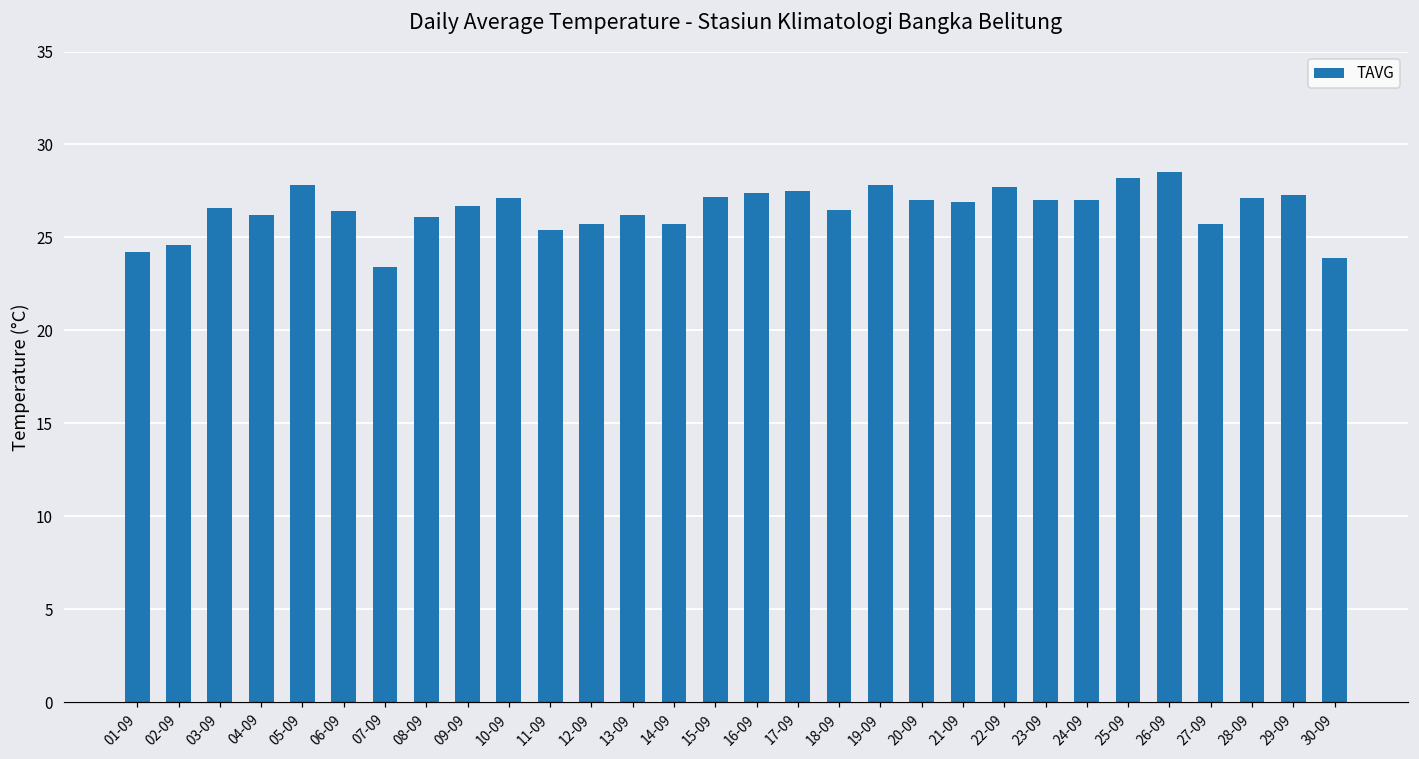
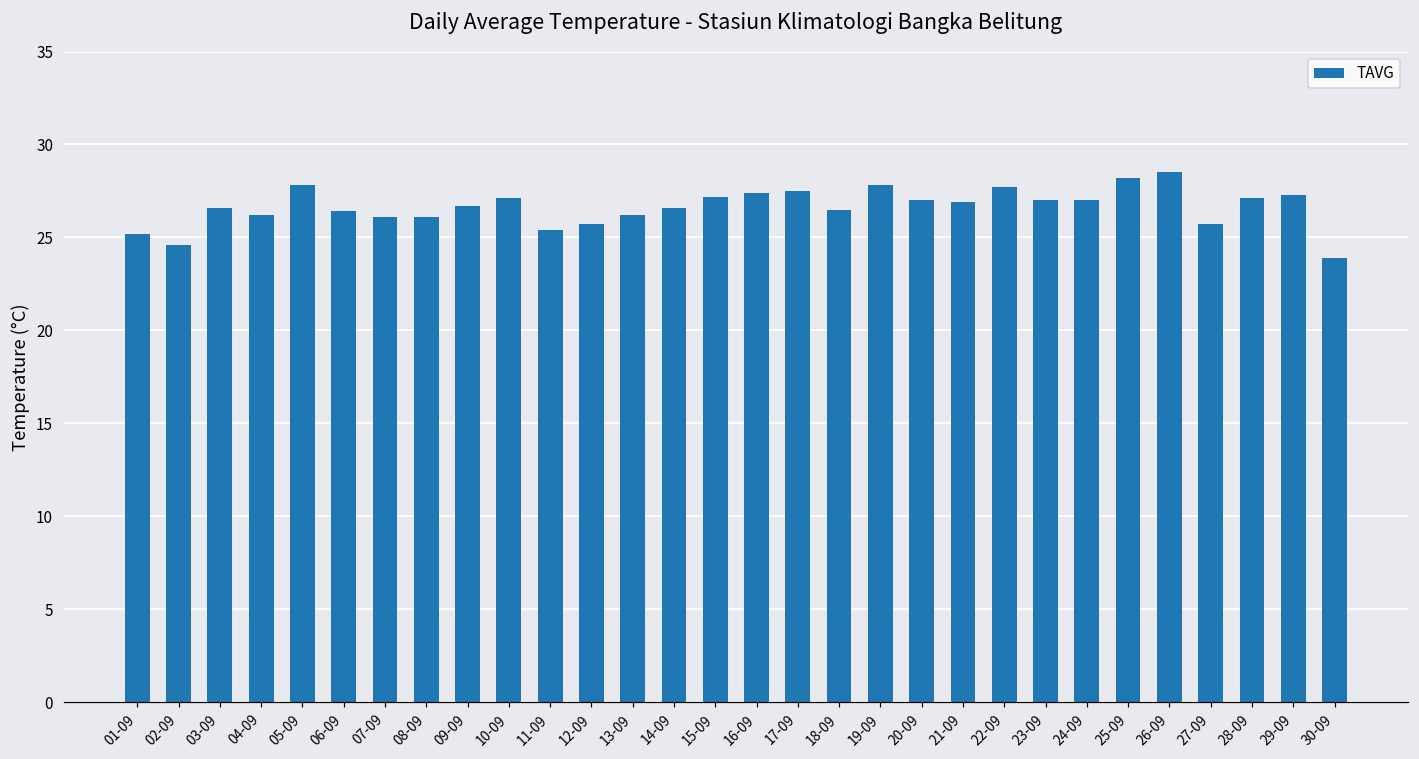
  {
-   "01-09": 24.2,
+   "01-09": 25.2,
    "02-09": 24.6,
    "03-09": 26.6,
    "04-09": 26.2,
    "05-09": 27.8,
    "06-09": 26.4,
-   "07-09": 23.4,
+   "07-09": 26.1,
    "08-09": 26.1,
    "09-09": 26.7,
    "10-09": 27.1,
    "11-09": 25.4,
    "12-09": 25.7,
    "13-09": 26.2,
-   "14-09": 25.7,
+   "14-09": 26.6,
    "15-09": 27.2,
    "16-09": 27.4,
    "17-09": 27.5,
    "18-09": 26.5,
    "19-09": 27.8,
    "20-09": 27.0,
    "21-09": 26.9,
    "22-09": 27.7,
    "23-09": 27.0,
    "24-09": 27.0,
    "25-09": 28.2,
    "26-09": 28.5,
    "27-09": 25.7,
    "28-09": 27.1,
    "29-09": 27.3,
    "30-09": 23.9
  }
